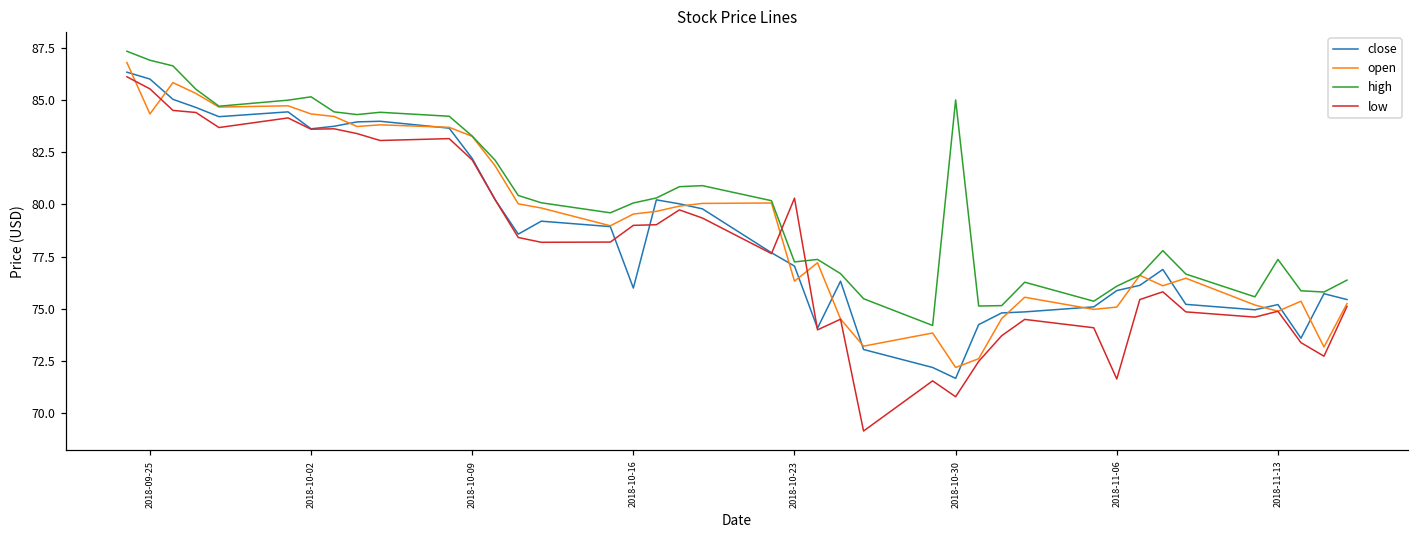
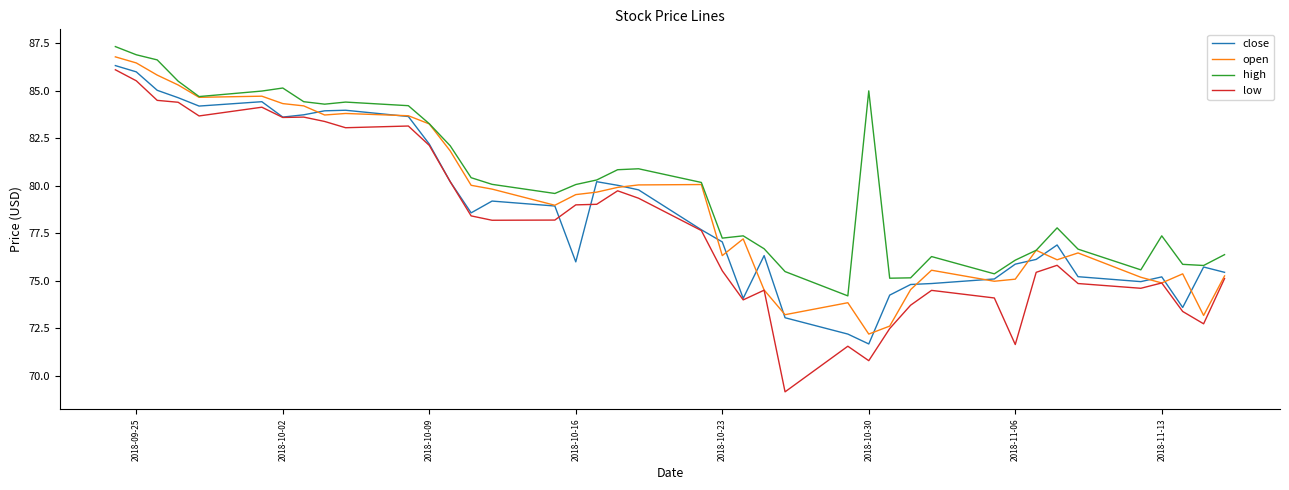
  {
    "close": {
      "2018-09-25": 86.0,
      "2018-10-16": 76.0,
      "2018-10-23": 77.1,
      "2018-10-30": 71.7,
      "2018-11-06": 75.9,
      "2018-11-13": 75.2
    },
    "open": {
-     "2018-09-25": 84.3,
+     "2018-09-25": 86.5,
      "2018-10-02": 84.3,
      "2018-10-16": 79.5,
      "2018-10-23": 76.3,
      "2018-10-30": 72.2,
      "2018-11-06": 75.1
    },
    "high": {
      "2018-09-25": 86.9,
      "2018-10-02": 85.2,
      "2018-10-16": 80.1,
      "2018-10-23": 77.3,
      "2018-10-30": 85.0,
      "2018-11-06": 76.1,
      "2018-11-13": 77.4
    },
    "low": {
      "2018-09-25": 85.5,
      "2018-10-16": 79.0,
-     "2018-10-23": 80.3,
+     "2018-10-23": 75.5,
      "2018-10-30": 70.8,
      "2018-11-06": 71.7
    }
  }
